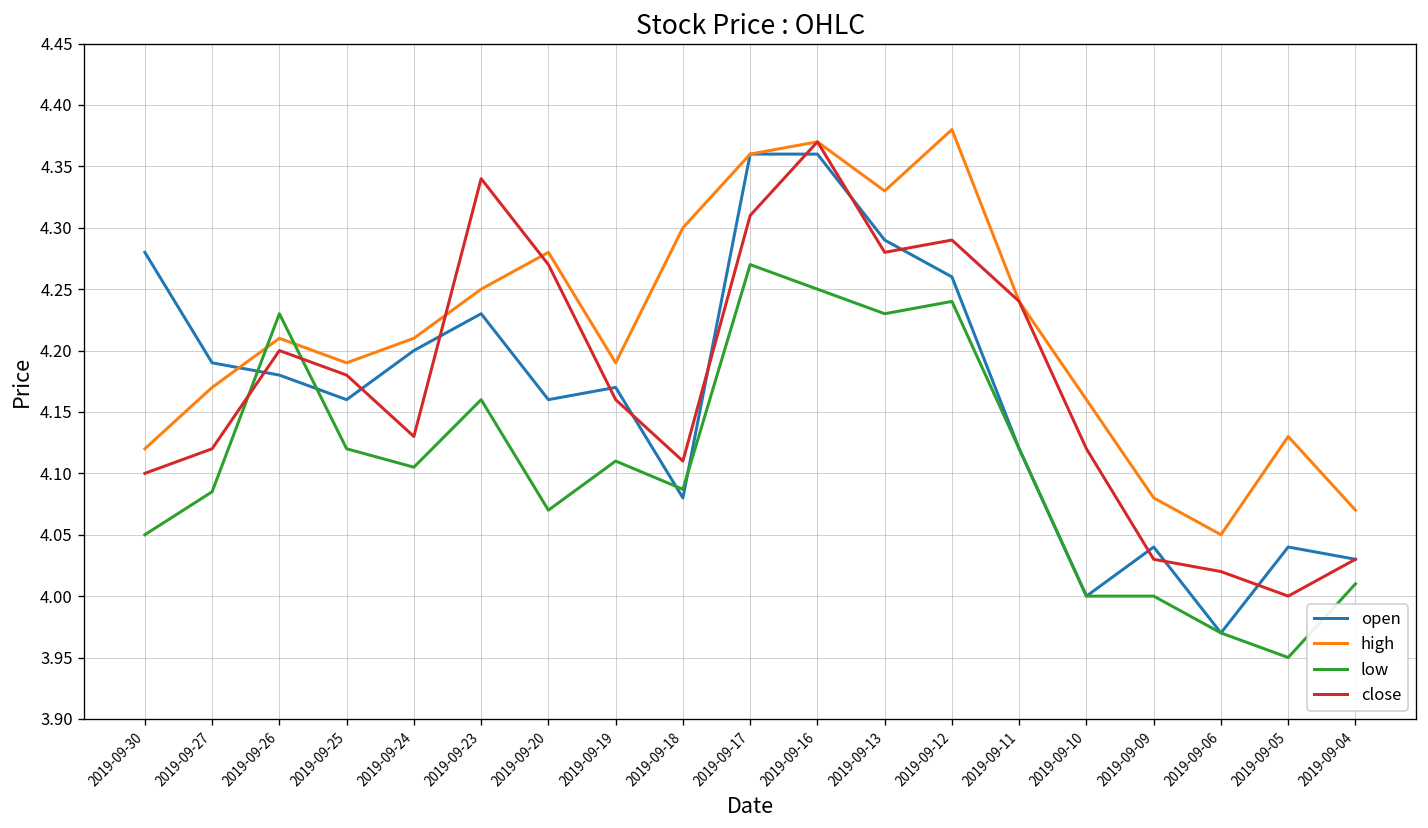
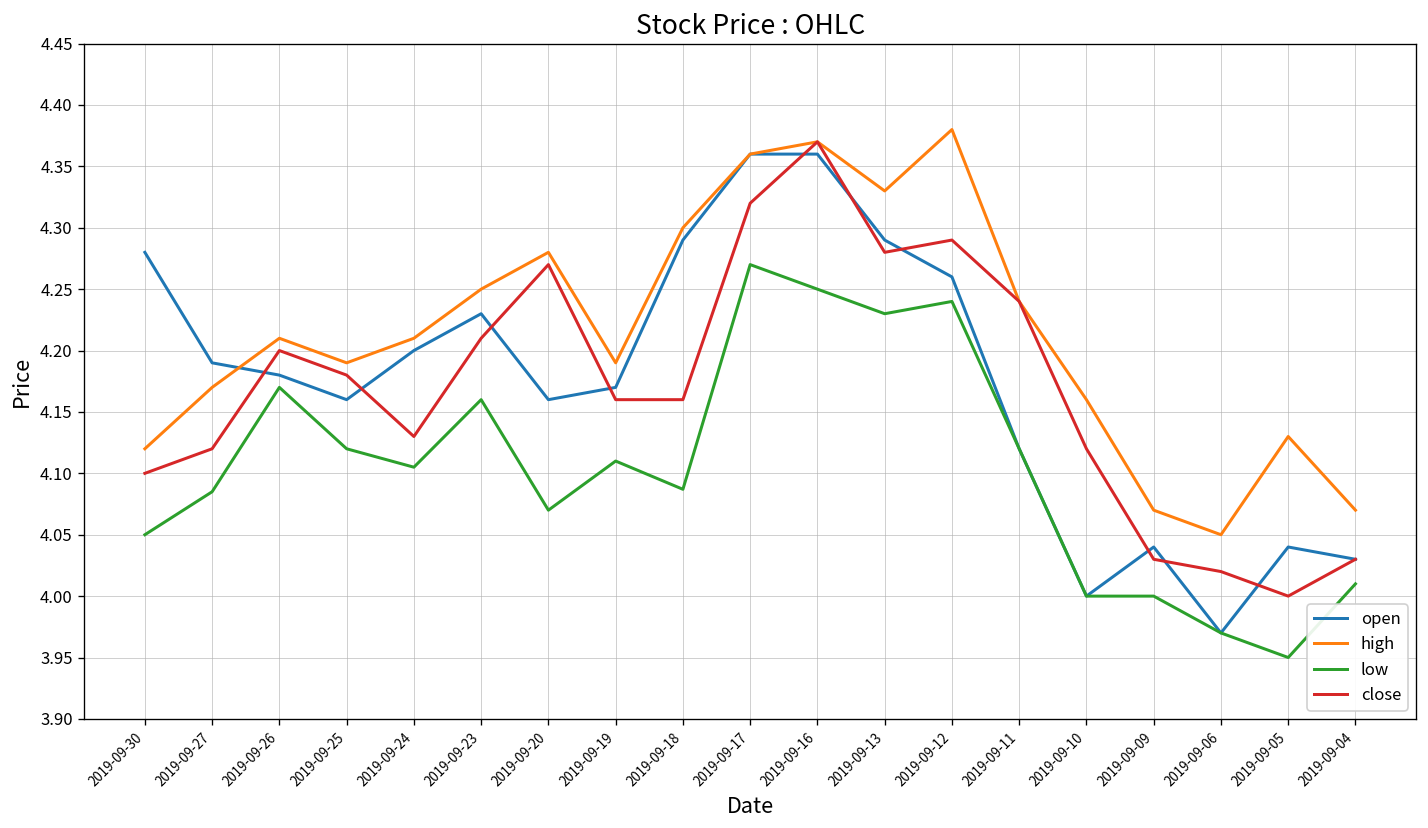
  {
    "open": {
      "2019-09-30": 4.28,
      "2019-09-27": 4.19,
      "2019-09-26": 4.18,
      "2019-09-25": 4.16,
      "2019-09-24": 4.20,
      "2019-09-23": 4.23,
      "2019-09-20": 4.16,
      "2019-09-19": 4.17,
-     "2019-09-18": 4.08,
+     "2019-09-18": 4.29,
      "2019-09-16": 4.36,
      "2019-09-13": 4.29,
      "2019-09-12": 4.26,
      "2019-09-09": 4.04,
      "2019-09-05": 4.04
    },
    "high": {
      "2019-09-30": 4.12,
      "2019-09-27": 4.17,
      "2019-09-26": 4.21,
      "2019-09-25": 4.19,
      "2019-09-24": 4.21,
      "2019-09-23": 4.25,
      "2019-09-20": 4.28,
      "2019-09-19": 4.19,
      "2019-09-18": 4.30,
      "2019-09-13": 4.33,
      "2019-09-12": 4.38,
      "2019-09-10": 4.16,
-     "2019-09-09": 4.08,
+     "2019-09-09": 4.07,
      "2019-09-06": 4.05,
      "2019-09-05": 4.13,
      "2019-09-04": 4.07
    },
    "low": {
      "2019-09-30": 4.05,
      "2019-09-27": 4.085,
-     "2019-09-26": 4.23,
+     "2019-09-26": 4.17,
      "2019-09-25": 4.12,
      "2019-09-24": 4.105,
      "2019-09-23": 4.16,
      "2019-09-20": 4.07,
      "2019-09-19": 4.11,
      "2019-09-18": 4.087,
      "2019-09-17": 4.27,
      "2019-09-16": 4.25,
      "2019-09-13": 4.23,
      "2019-09-12": 4.24,
      "2019-09-09": 4.00,
      "2019-09-05": 3.95,
      "2019-09-04": 4.01
    },
    "close": {
      "2019-09-30": 4.10,
      "2019-09-27": 4.12,
      "2019-09-26": 4.20,
      "2019-09-25": 4.18,
      "2019-09-24": 4.13,
-     "2019-09-23": 4.34,
+     "2019-09-23": 4.21,
      "2019-09-20": 4.27,
      "2019-09-19": 4.16,
-     "2019-09-18": 4.11,
-     "2019-09-17": 4.31,
+     "2019-09-18": 4.16,
+     "2019-09-17": 4.32,
      "2019-09-13": 4.28,
      "2019-09-12": 4.29,
      "2019-09-10": 4.12,
      "2019-09-09": 4.03,
      "2019-09-06": 4.02,
      "2019-09-05": 4.00
    }
  }
